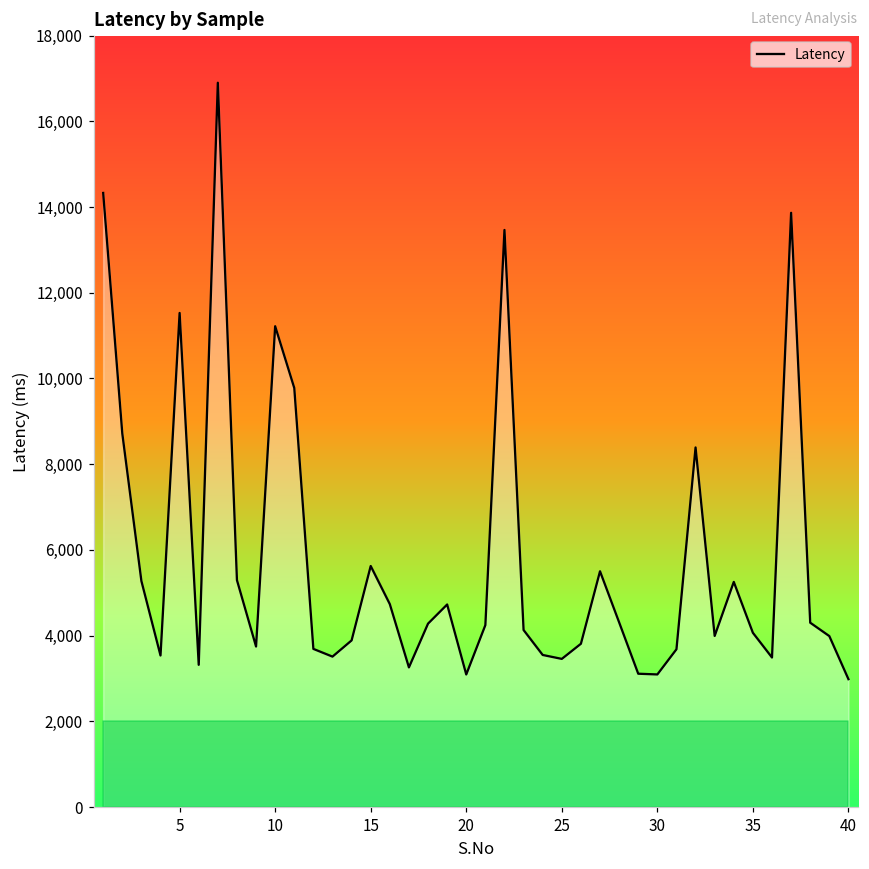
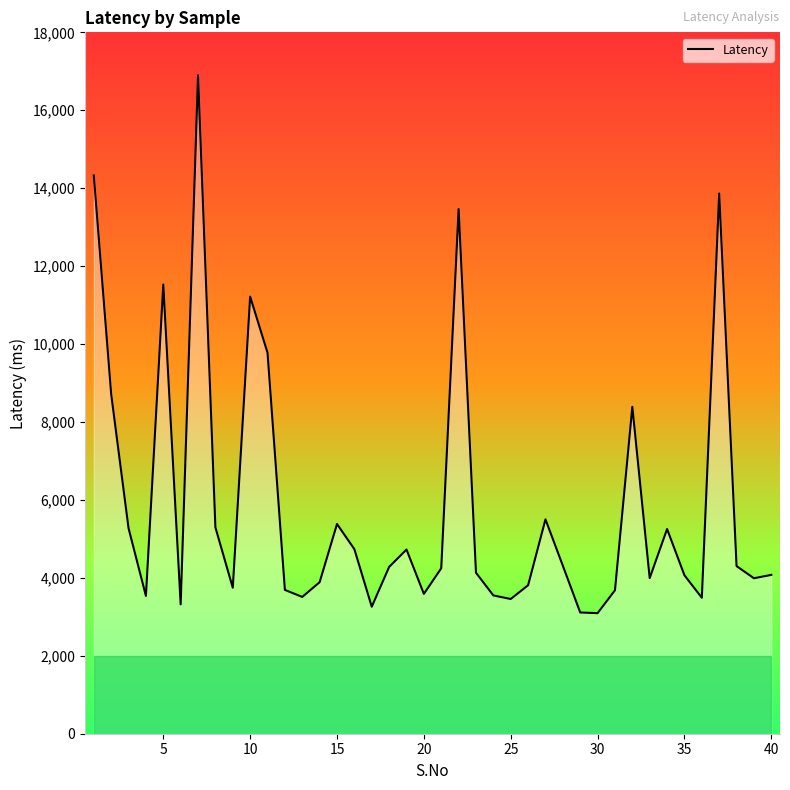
  {
    "Latency": {
      "5": "11,500",
      "10": "11,200",
-     "15": "5,600",
-     "20": "3,100",
+     "15": "5,400",
+     "20": "3,600",
      "25": "3,500",
      "30": "3,100",
      "35": "4,100",
-     "40": "3,000"
+     "40": "4,100"
    }
  }
